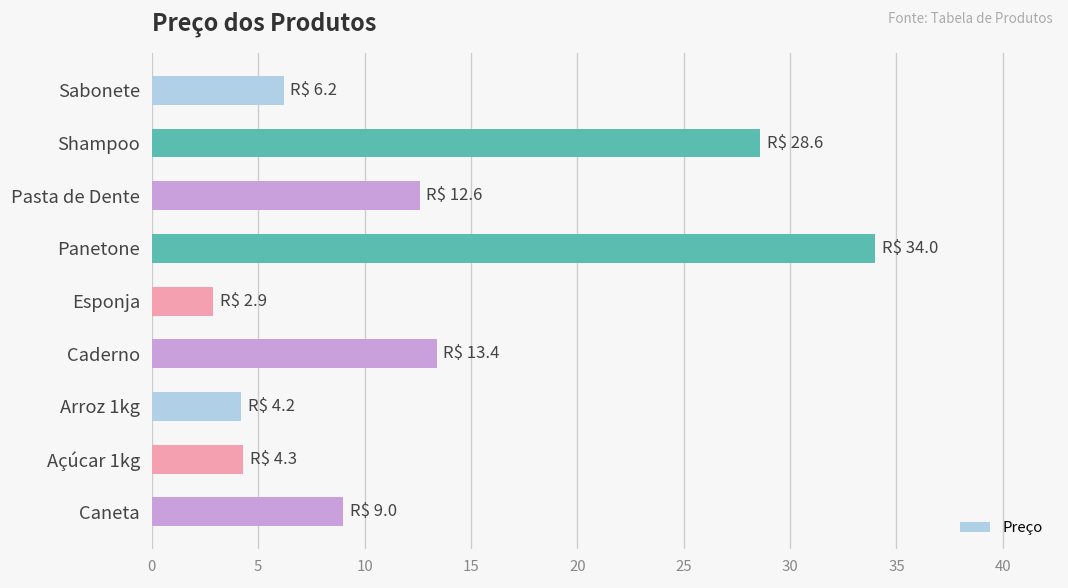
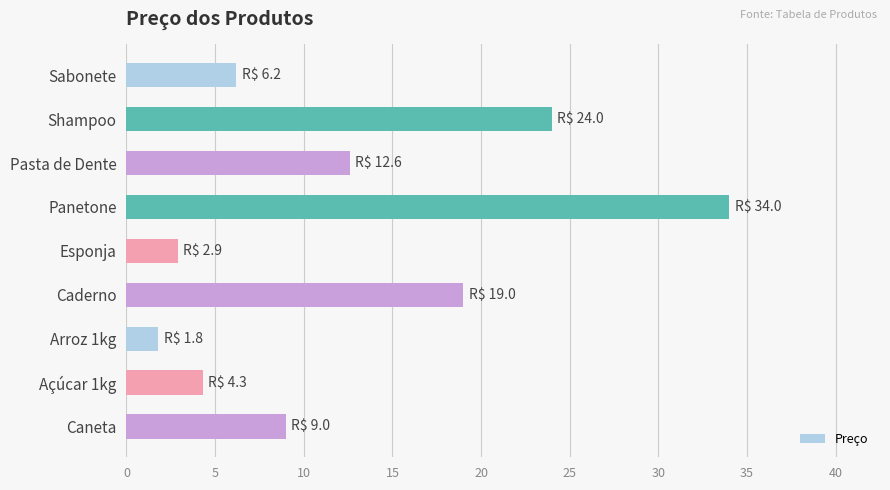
  {
    "Sabonete": 6.2,
-   "Shampoo": 28.6,
+   "Shampoo": 24.0,
    "Pasta de Dente": 12.6,
    "Panetone": 34.0,
    "Esponja": 2.9,
-   "Caderno": 13.4,
-   "Arroz 1kg": 4.2,
+   "Caderno": 19.0,
+   "Arroz 1kg": 1.8,
    "Açúcar 1kg": 4.3,
    "Caneta": 9.0
  }
